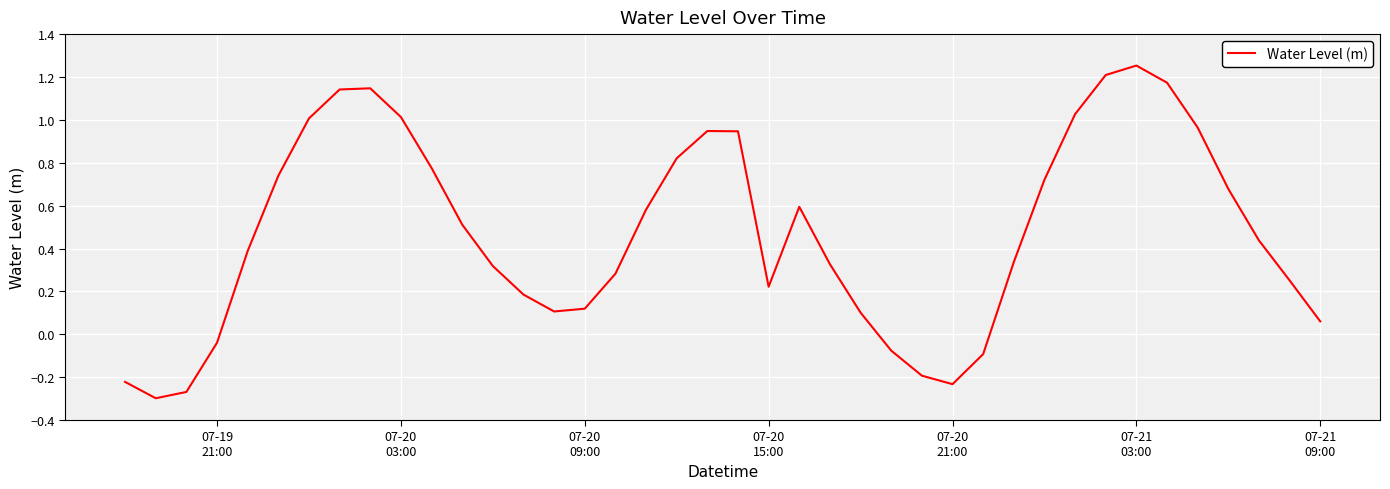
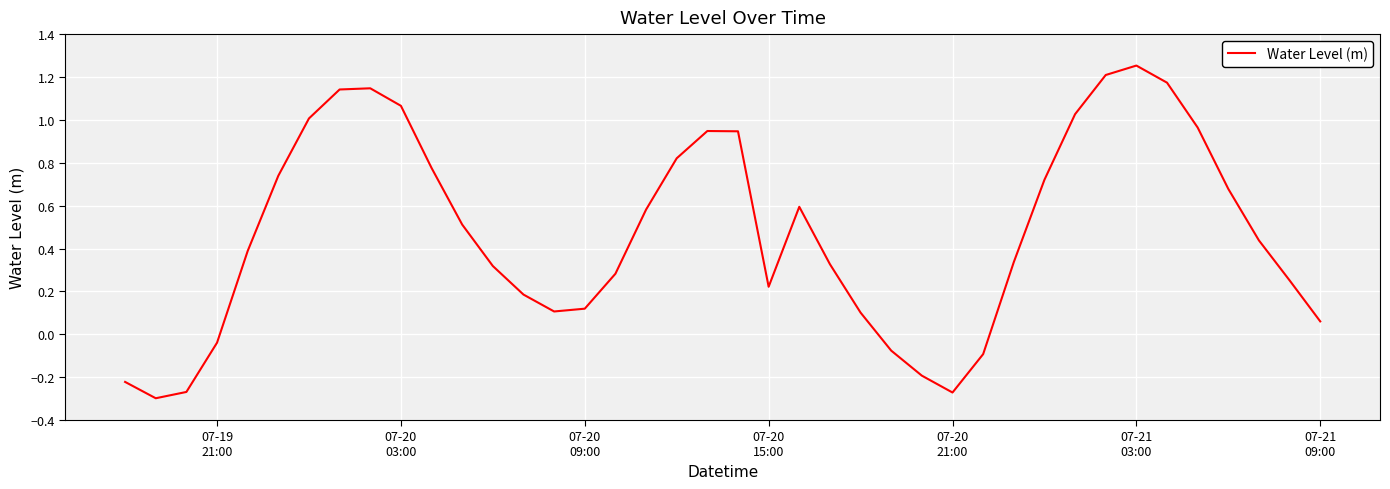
  {
    "07-19 21:00": -0.04,
-   "07-20 03:00": 1.01,
+   "07-20 03:00": 1.07,
    "07-20 09:00": 0.12,
    "07-20 15:00": 0.22,
-   "07-20 21:00": -0.23,
+   "07-20 21:00": -0.27,
    "07-21 03:00": 1.25,
    "07-21 09:00": 0.06
  }
